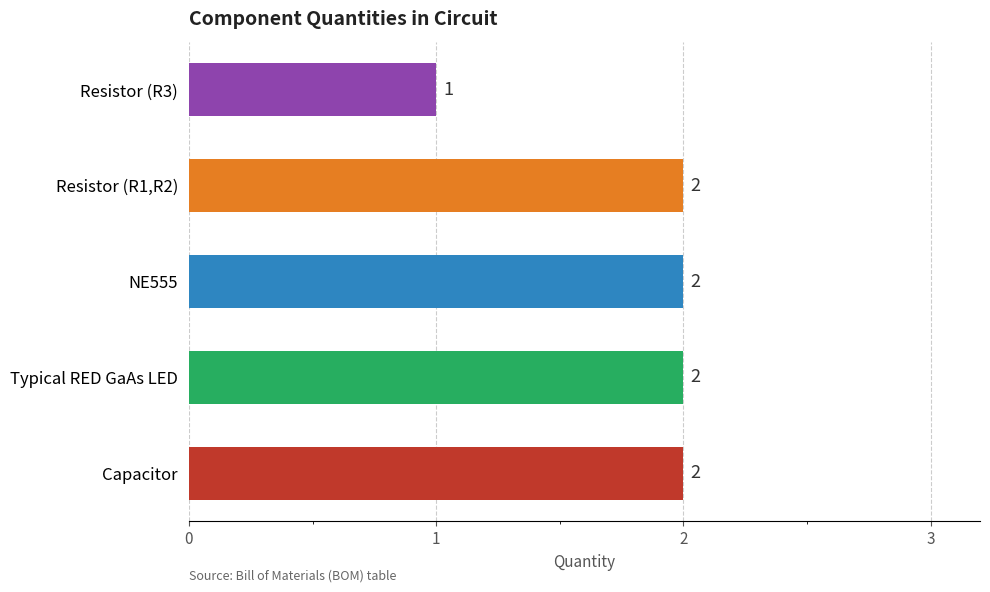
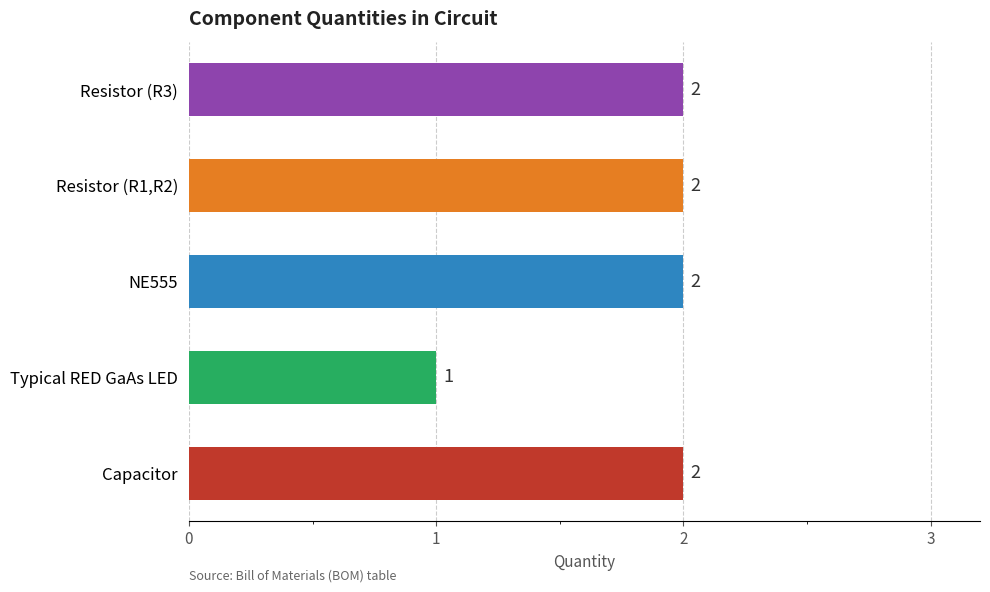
  {
-   "Resistor (R3)": 1,
+   "Resistor (R3)": 2,
    "Resistor (R1,R2)": 2,
    "NE555": 2,
-   "Typical RED GaAs LED": 2,
+   "Typical RED GaAs LED": 1,
    "Capacitor": 2
  }
